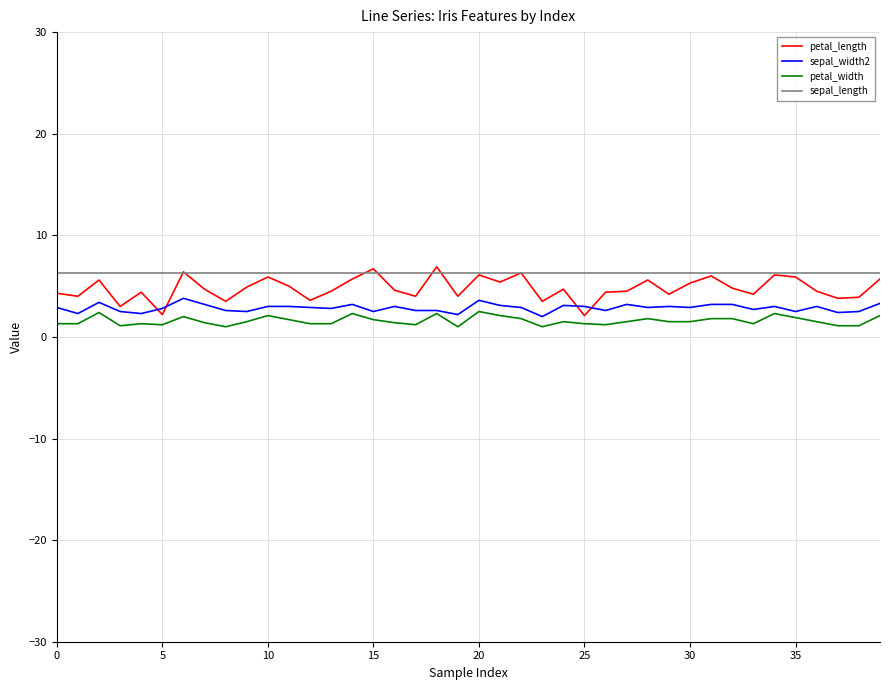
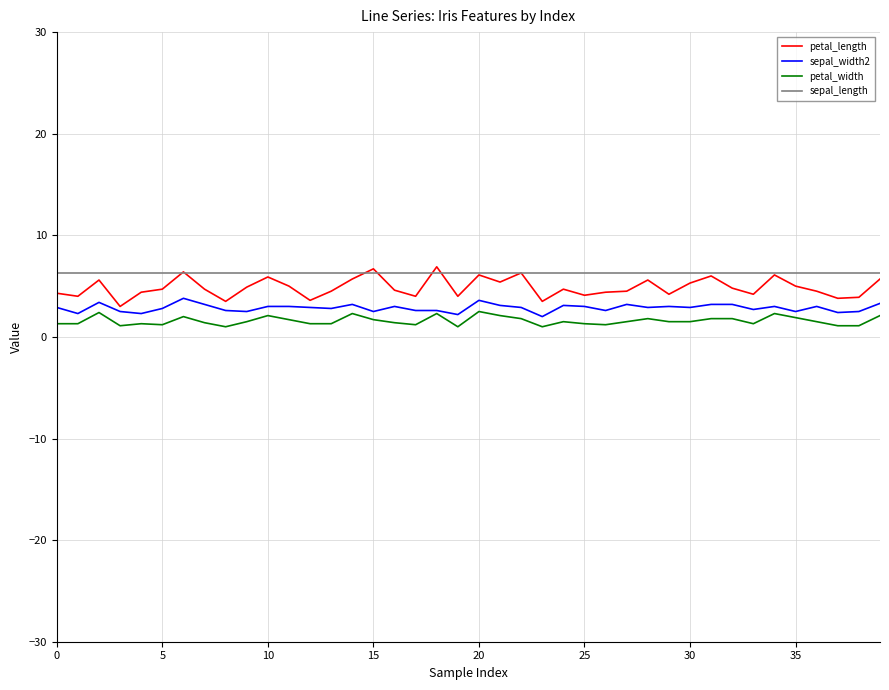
  {
    "petal_length": {
      "0": 4.3,
-     "5": 2.2,
+     "5": 4.7,
      "10": 5.9,
      "15": 6.7,
-     "25": 2.1,
+     "25": 4.1,
      "30": 5.3,
-     "35": 5.9
+     "35": 5.0
    },
    "sepal_width2": {
      "0": 2.9,
      "5": 2.8,
      "10": 3.0,
      "15": 2.5,
      "20": 3.6,
      "25": 3.0,
      "30": 2.9,
      "35": 2.5
    },
    "petal_width": {
      "0": 1.3,
      "5": 1.2,
      "10": 2.1,
      "15": 1.7,
      "20": 2.5,
      "25": 1.3,
      "30": 1.5,
      "35": 1.9
    },
    "sepal_length": {
      "0": 6.3,
      "5": 6.3,
      "10": 6.3,
      "15": 6.3,
      "25": 6.3,
      "30": 6.3,
      "35": 6.3
    }
  }
